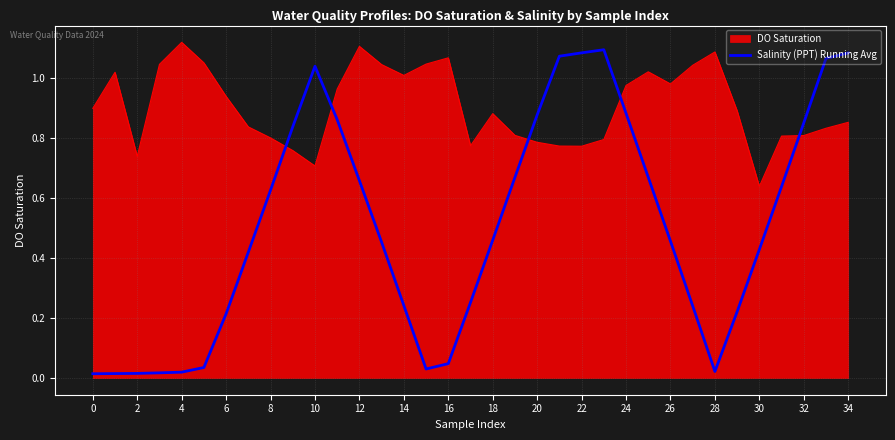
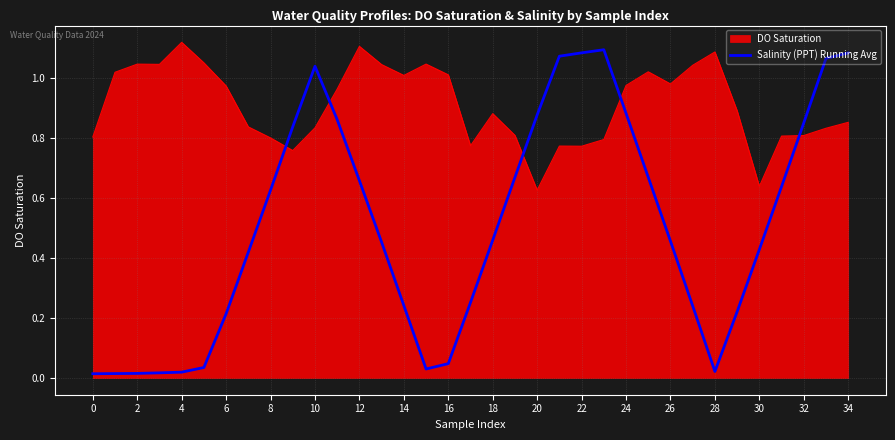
  {
    "DO Saturation": {
-     "0": 0.90,
-     "2": 0.74,
+     "0": 0.80,
+     "2": 1.05,
      "4": 1.12,
-     "6": 0.94,
+     "6": 0.97,
      "8": 0.80,
-     "10": 0.71,
+     "10": 0.83,
      "12": 1.10,
      "14": 1.01,
-     "16": 1.07,
+     "16": 1.01,
      "18": 0.88,
-     "20": 0.79,
+     "20": 0.63,
      "22": 0.77,
      "24": 0.97,
      "26": 0.98,
      "28": 1.09,
      "30": 0.64,
      "32": 0.81,
      "34": 0.85
    },
    "Salinity (PPT) Running Avg": {
      "0": 0.01,
      "2": 0.02,
      "4": 0.02,
      "6": 0.21,
      "8": 0.63,
      "10": 1.04,
      "12": 0.66,
      "14": 0.24,
      "16": 0.05,
      "18": 0.46,
      "20": 0.88,
      "22": 1.08,
      "24": 0.88,
      "26": 0.46,
      "28": 0.02,
      "30": 0.43,
      "32": 0.85
    }
  }
